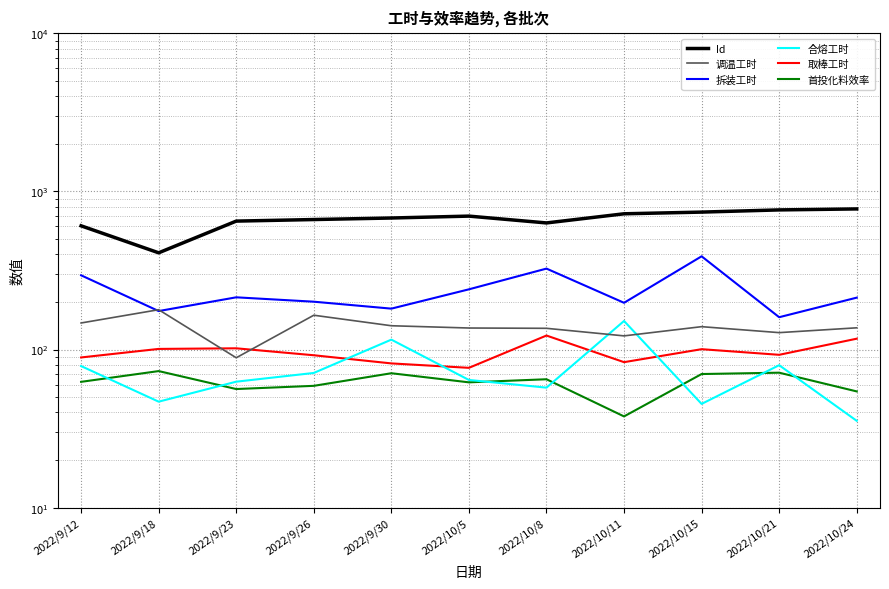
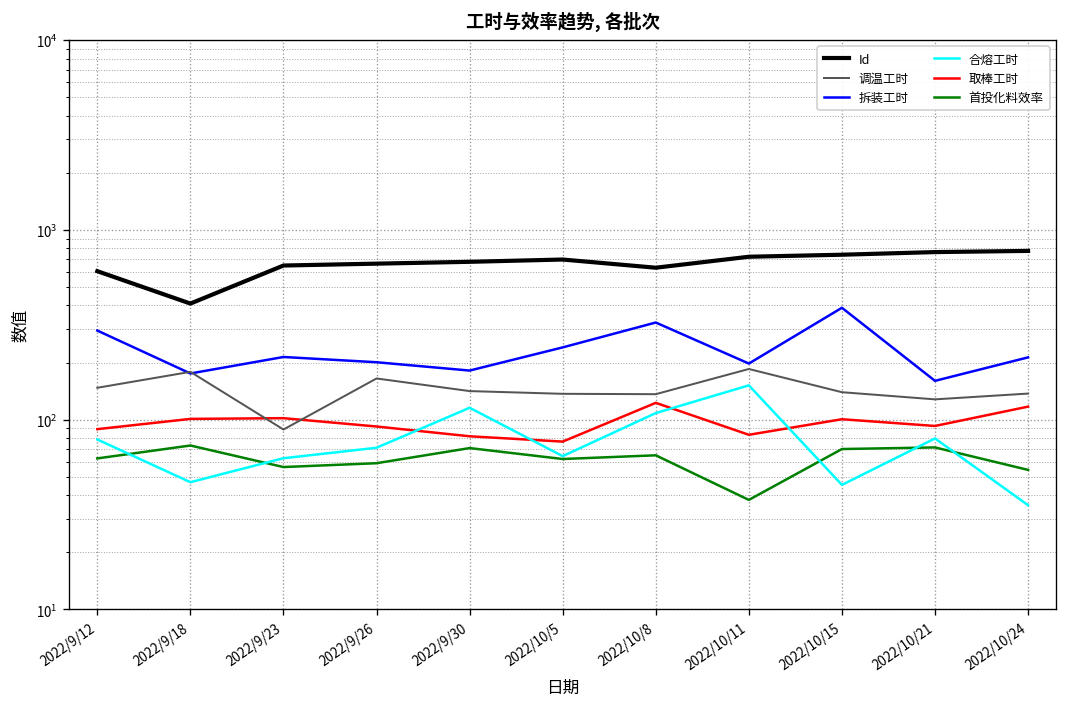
  {
    "Id": {
      "2022/9/12": 610,
      "2022/9/18": 410,
      "2022/9/23": 650,
      "2022/9/26": 660,
      "2022/9/30": 680,
      "2022/10/5": 700,
      "2022/10/8": 630,
      "2022/10/11": 700,
      "2022/10/15": 700,
      "2022/10/21": 800,
      "2022/10/24": 800
    },
    "调温工时": {
      "2022/9/12": 150,
      "2022/9/23": 90,
      "2022/9/26": 160,
      "2022/9/30": 140,
      "2022/10/5": 140,
      "2022/10/8": 140,
-     "2022/10/11": 120,
+     "2022/10/11": 180,
      "2022/10/15": 140,
      "2022/10/21": 130,
      "2022/10/24": 140
    },
    "拆装工时": {
      "2022/9/12": 290,
      "2022/9/23": 210,
      "2022/9/26": 200,
      "2022/9/30": 180,
      "2022/10/5": 240,
      "2022/10/8": 330,
      "2022/10/11": 200,
      "2022/10/15": 390,
      "2022/10/21": 160,
      "2022/10/24": 210
    },
    "合熔工时": {
      "2022/9/12": 80,
      "2022/9/18": 47,
      "2022/9/23": 63,
      "2022/9/26": 70,
      "2022/9/30": 120,
-     "2022/10/8": 57,
+     "2022/10/8": 110,
      "2022/10/11": 150,
      "2022/10/15": 45,
      "2022/10/21": 80,
      "2022/10/24": 35
    },
    "取棒工时": {
      "2022/9/12": 90,
      "2022/9/18": 100,
      "2022/9/23": 100,
      "2022/9/26": 90,
      "2022/9/30": 80,
      "2022/10/5": 80,
      "2022/10/8": 120,
      "2022/10/11": 80,
      "2022/10/15": 100,
      "2022/10/21": 90,
      "2022/10/24": 120
    },
    "首投化料效率": {
      "2022/9/12": 62,
      "2022/9/18": 70,
      "2022/9/23": 56,
      "2022/9/26": 59,
      "2022/9/30": 70,
      "2022/10/8": 65,
      "2022/10/11": 38,
      "2022/10/15": 70,
      "2022/10/21": 70,
      "2022/10/24": 54
    }
  }
